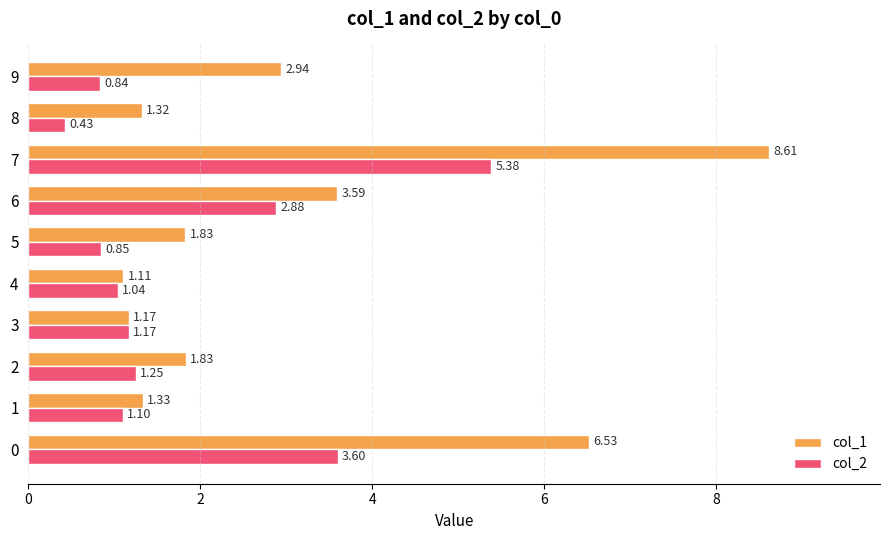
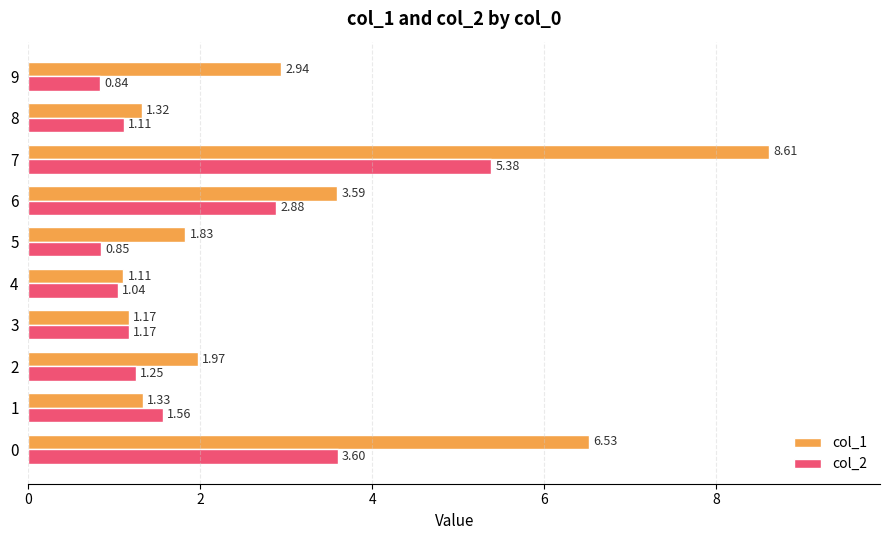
  {
    "col_1": {
      "9": 2.94,
      "8": 1.32,
      "7": 8.61,
      "6": 3.59,
      "5": 1.83,
      "4": 1.11,
      "3": 1.17,
-     "2": 1.83,
+     "2": 1.97,
      "1": 1.33,
      "0": 6.53
    },
    "col_2": {
      "9": 0.84,
-     "8": 0.43,
+     "8": 1.11,
      "7": 5.38,
      "6": 2.88,
      "5": 0.85,
      "4": 1.04,
      "3": 1.17,
      "2": 1.25,
-     "1": 1.10,
+     "1": 1.56,
      "0": 3.60
    }
  }
